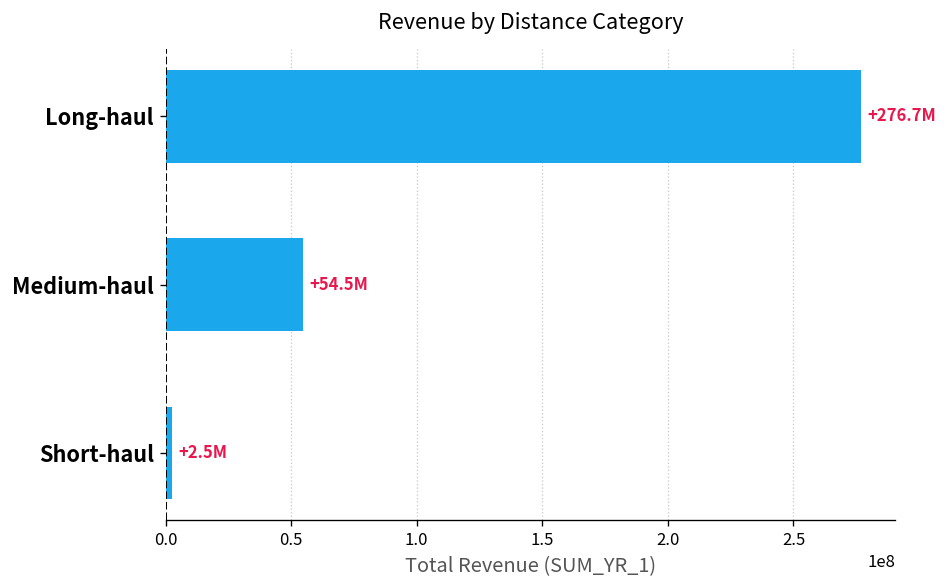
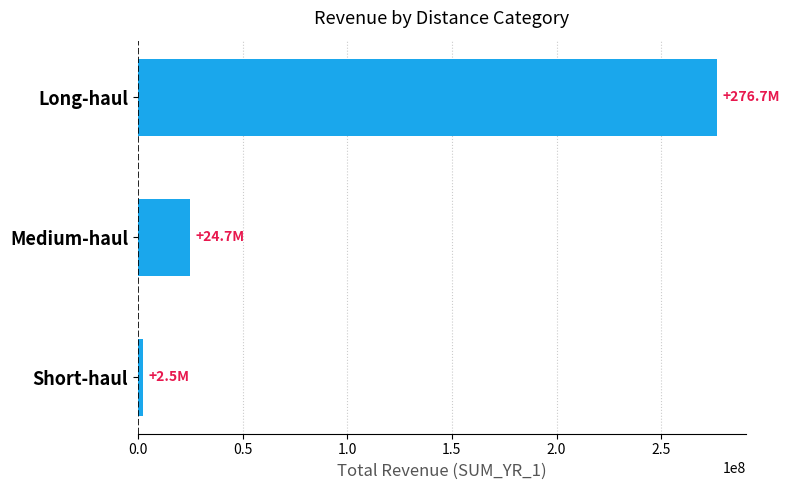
  {
    "Long-haul": "+276.7M",
-   "Medium-haul": "+54.5M",
+   "Medium-haul": "+24.7M",
    "Short-haul": "+2.5M"
  }
